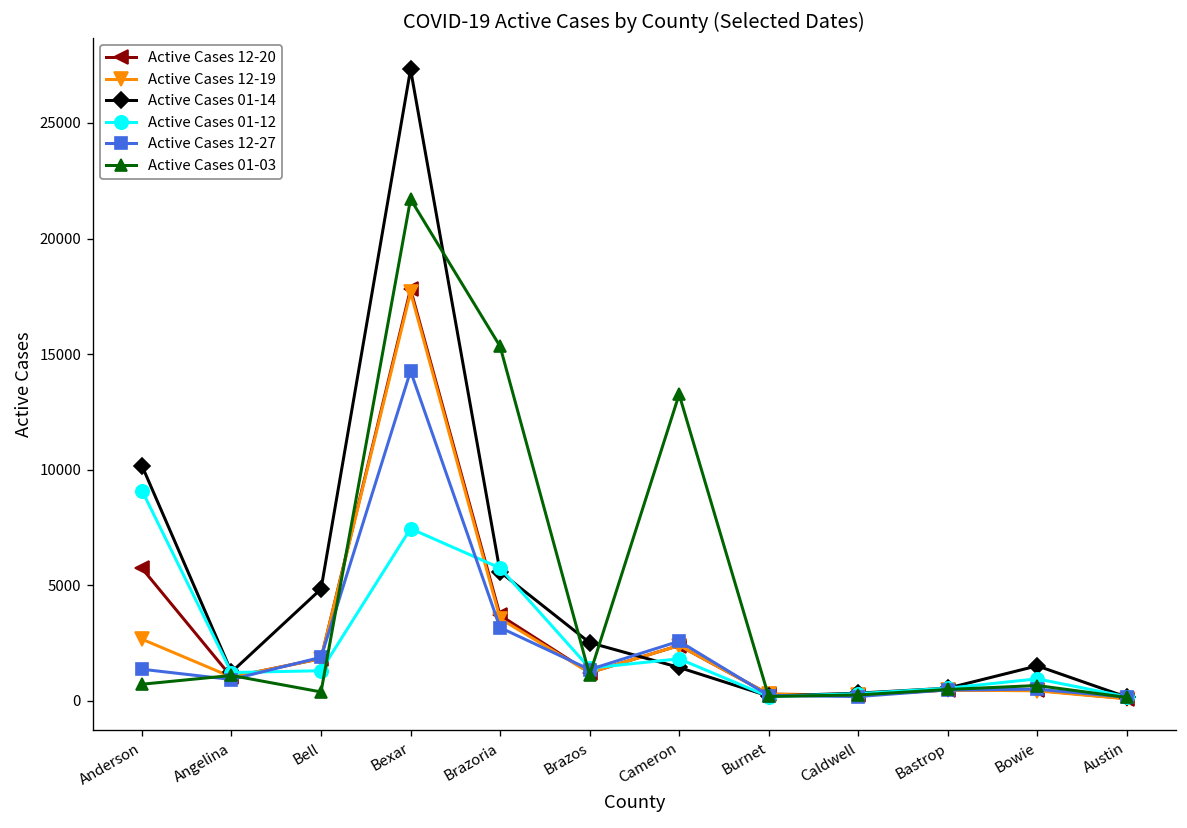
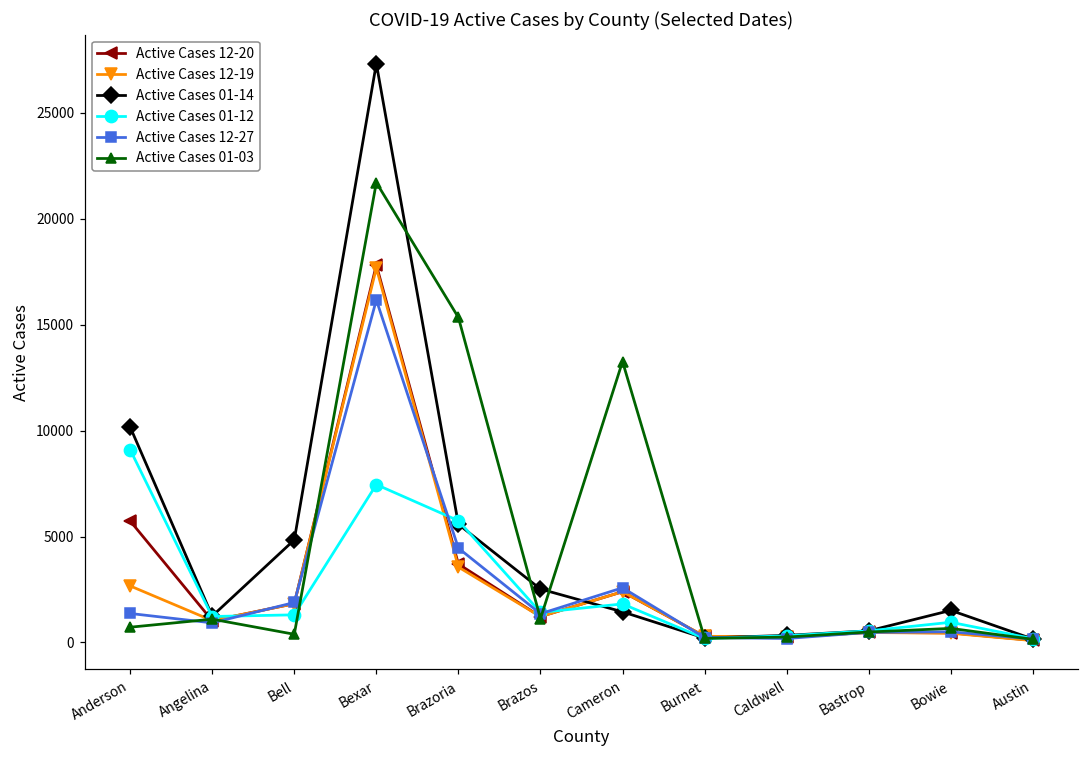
  {
    "Active Cases 12-20": {
      "Anderson": 5700,
      "Bexar": 17800,
      "Brazoria": 3700
    },
    "Active Cases 12-19": {
      "Anderson": 2700,
      "Bexar": 17700,
      "Brazoria": 3600
    },
    "Active Cases 01-14": {
      "Anderson": 10200,
      "Bell": 4800,
      "Bexar": 27300,
      "Brazoria": 5600,
      "Brazos": 2500,
      "Cameron": 1400,
      "Bowie": 1500
    },
    "Active Cases 01-12": {
      "Anderson": 9100,
      "Bell": 1300,
      "Bexar": 7500,
      "Brazoria": 5700,
      "Cameron": 1800,
      "Bowie": 1000
    },
    "Active Cases 12-27": {
      "Anderson": 1400,
-     "Bexar": 14300,
-     "Brazoria": 3200,
+     "Bexar": 16200,
+     "Brazoria": 4500,
      "Cameron": 2600
    },
    "Active Cases 01-03": {
      "Anderson": 700,
      "Bell": 400,
      "Bexar": 21700,
      "Brazoria": 15300,
      "Cameron": 13300,
      "Bowie": 700
    }
  }
